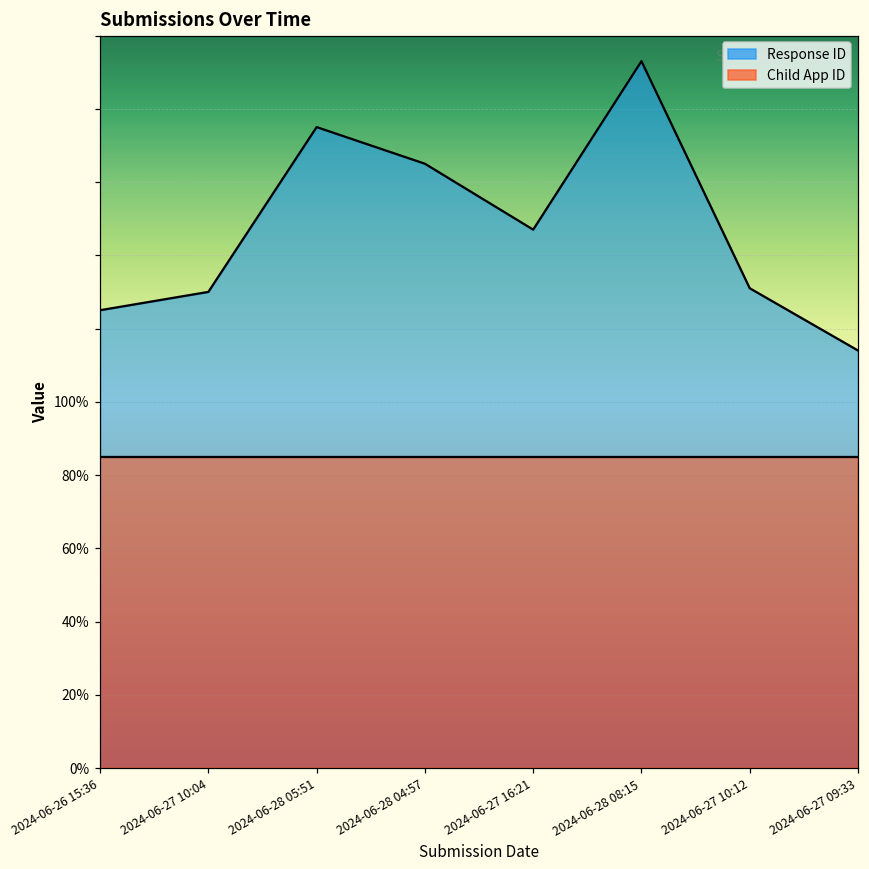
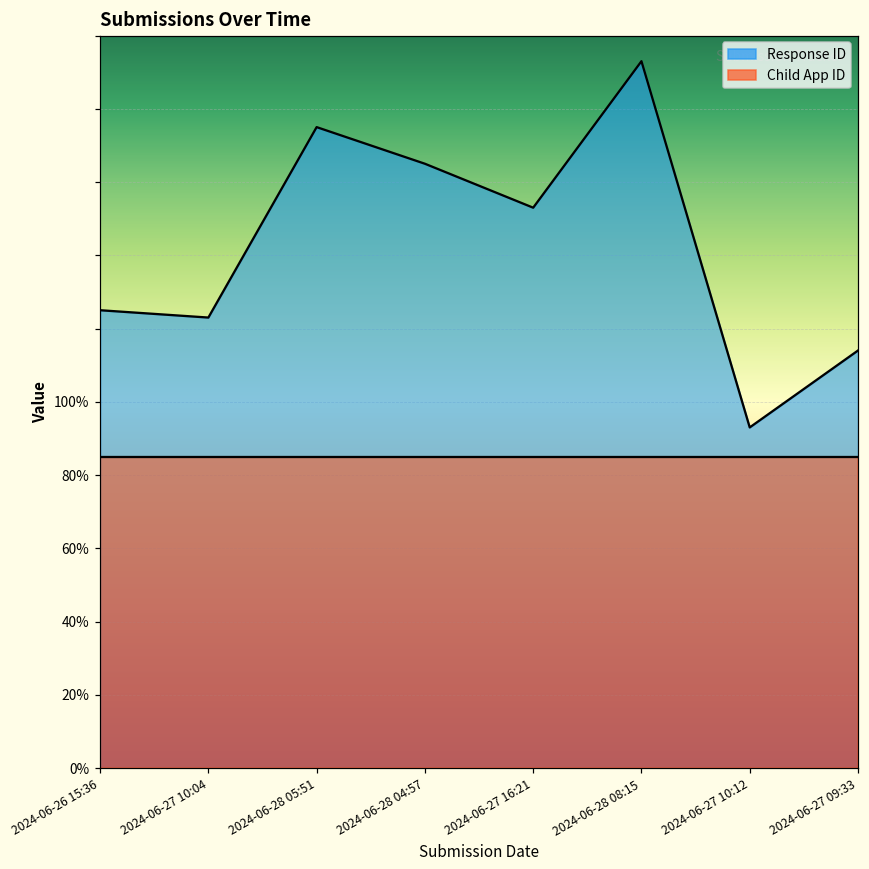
  {
    "Response ID": {
      "2024-06-26 15:36": "125%",
-     "2024-06-27 10:04": "130%",
+     "2024-06-27 10:04": "123%",
      "2024-06-28 05:51": "175%",
      "2024-06-28 04:57": "165%",
-     "2024-06-27 16:21": "147%",
+     "2024-06-27 16:21": "153%",
      "2024-06-28 08:15": "193%",
-     "2024-06-27 10:12": "131%",
+     "2024-06-27 10:12": "93%",
      "2024-06-27 09:33": "114%"
    },
    "Child App ID": {
      "2024-06-26 15:36": "85%",
      "2024-06-27 10:04": "85%",
      "2024-06-28 05:51": "85%",
      "2024-06-28 04:57": "85%",
      "2024-06-27 16:21": "85%",
      "2024-06-28 08:15": "85%",
      "2024-06-27 10:12": "85%",
      "2024-06-27 09:33": "85%"
    }
  }
